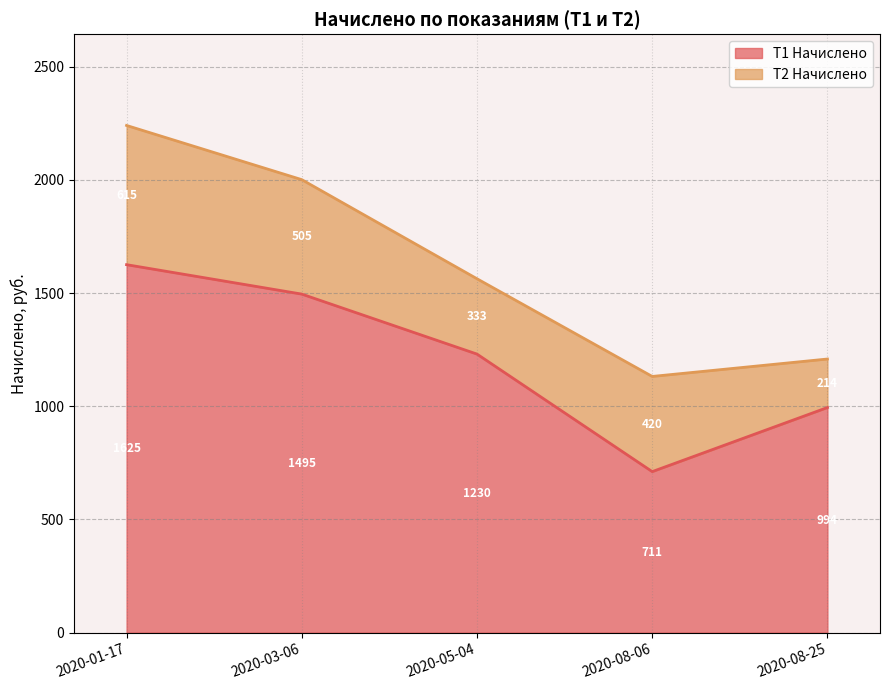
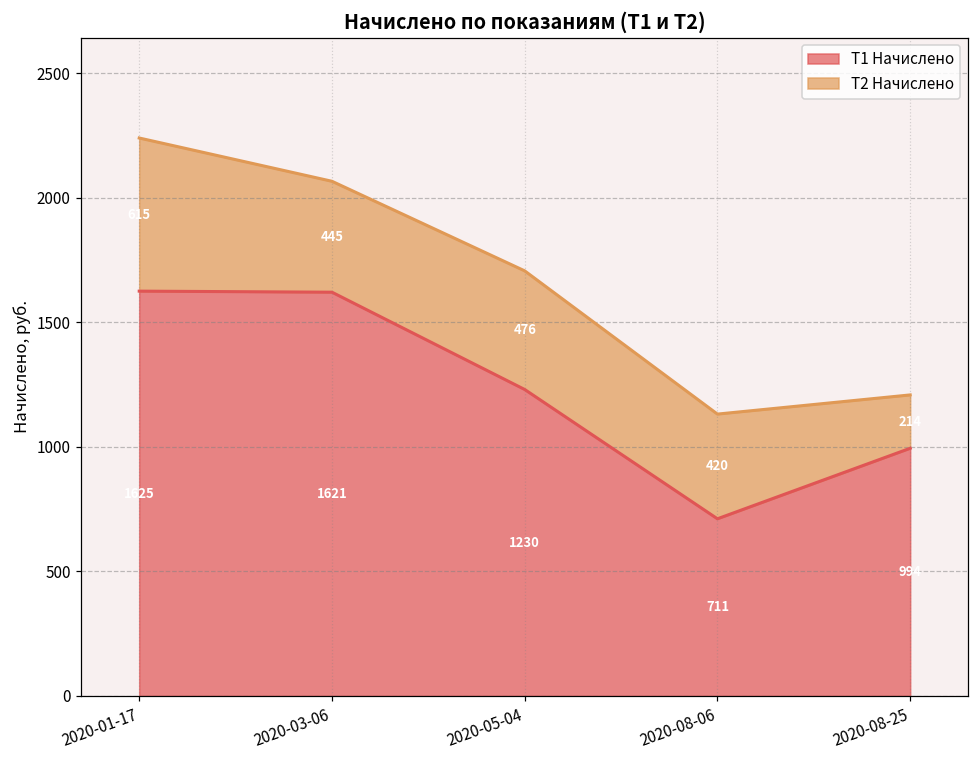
  {
    "T1 Начислено": {
-     "2020-03-06": 1495
+     "2020-03-06": 1621
    },
    "T2 Начислено": {
-     "2020-03-06": 505,
-     "2020-05-04": 333,
+     "2020-03-06": 445,
+     "2020-05-04": 476,
      "2020-08-25": 214
    }
  }
